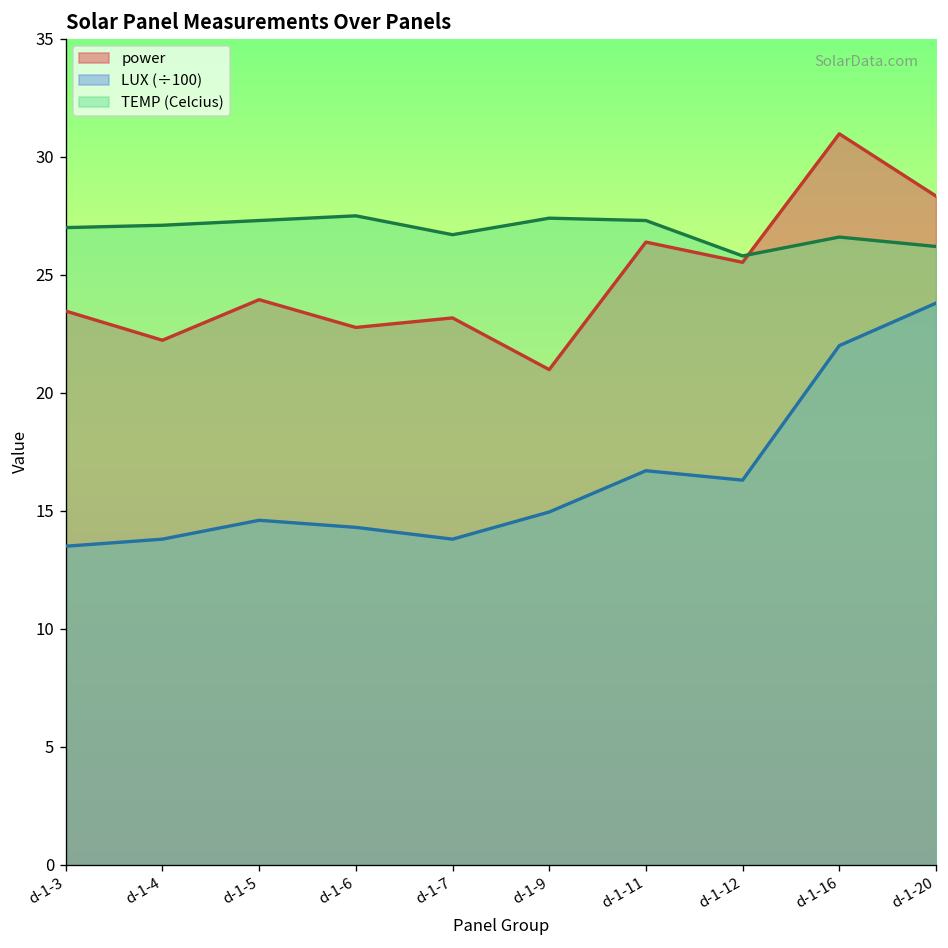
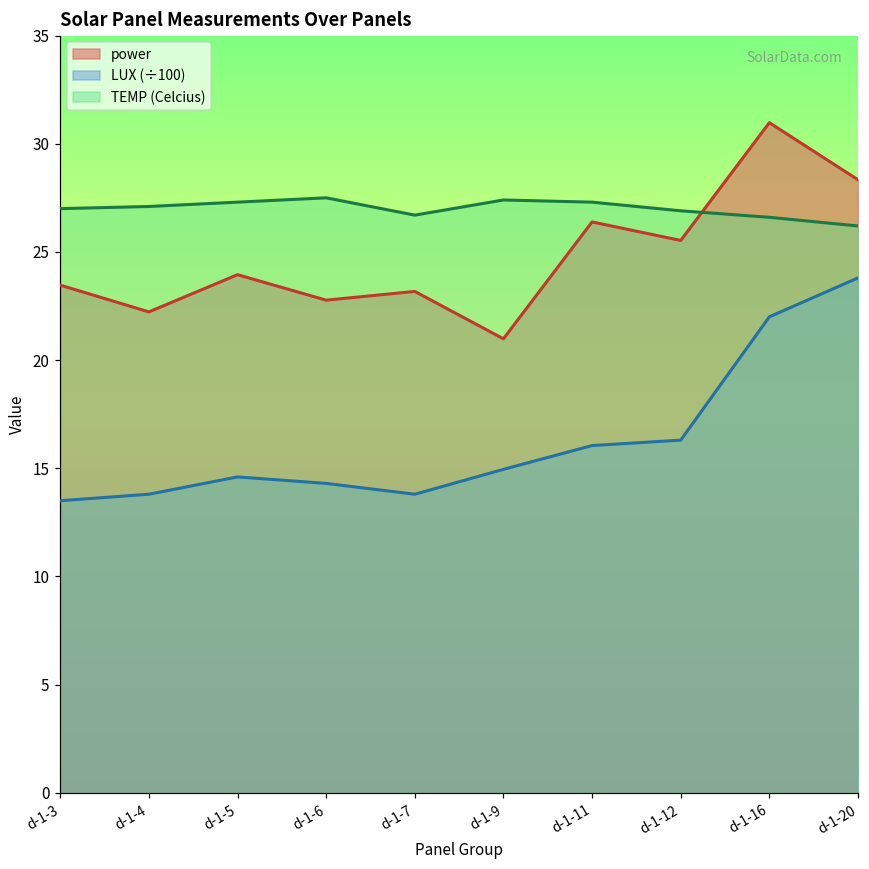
  {
    "power": {
      "d-1-3": 23.5,
      "d-1-4": 22.2,
      "d-1-5": 23.9,
      "d-1-6": 22.8,
      "d-1-7": 23.2,
      "d-1-9": 21.0,
      "d-1-11": 26.4,
      "d-1-12": 25.5,
      "d-1-16": 31.0,
      "d-1-20": 28.3
    },
    "LUX (÷100)": {
      "d-1-3": 13.5,
      "d-1-4": 13.8,
      "d-1-5": 14.6,
      "d-1-6": 14.3,
      "d-1-7": 13.8,
      "d-1-9": 15.0,
-     "d-1-11": 16.7,
+     "d-1-11": 16.1,
      "d-1-12": 16.3,
      "d-1-16": 22.0,
      "d-1-20": 23.8
    },
    "TEMP (Celcius)": {
      "d-1-3": 27.0,
      "d-1-4": 27.1,
      "d-1-5": 27.3,
      "d-1-6": 27.5,
      "d-1-7": 26.7,
      "d-1-9": 27.4,
      "d-1-11": 27.3,
-     "d-1-12": 25.8,
+     "d-1-12": 26.9,
      "d-1-16": 26.6,
      "d-1-20": 26.2
    }
  }
